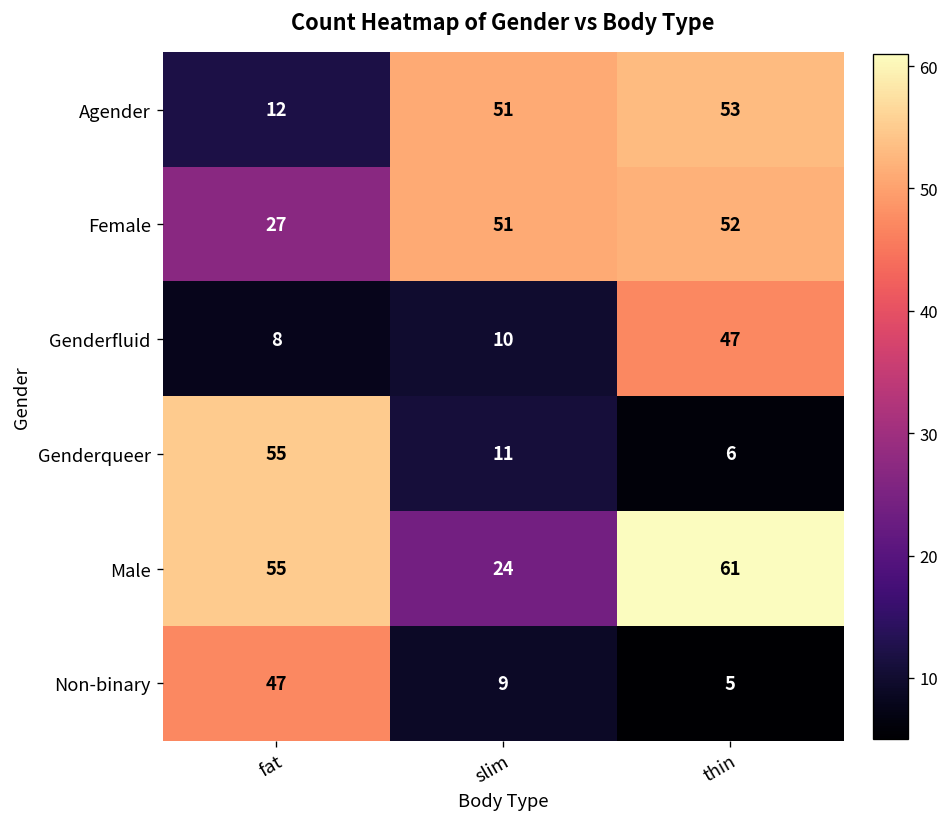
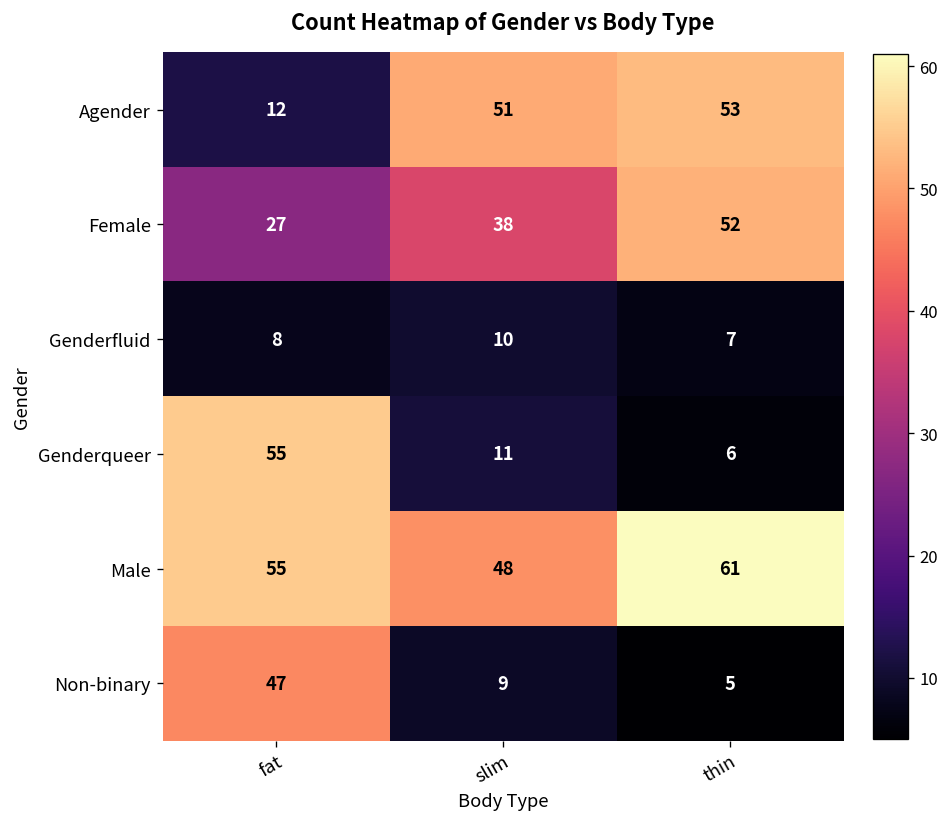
  {
    "Agender": {
      "fat": 12,
      "slim": 51,
      "thin": 53
    },
    "Female": {
      "fat": 27,
-     "slim": 51,
+     "slim": 38,
      "thin": 52
    },
    "Genderfluid": {
      "fat": 8,
      "slim": 10,
-     "thin": 47
+     "thin": 7
    },
    "Genderqueer": {
      "fat": 55,
      "slim": 11,
      "thin": 6
    },
    "Male": {
      "fat": 55,
-     "slim": 24,
+     "slim": 48,
      "thin": 61
    },
    "Non-binary": {
      "fat": 47,
      "slim": 9,
      "thin": 5
    }
  }
